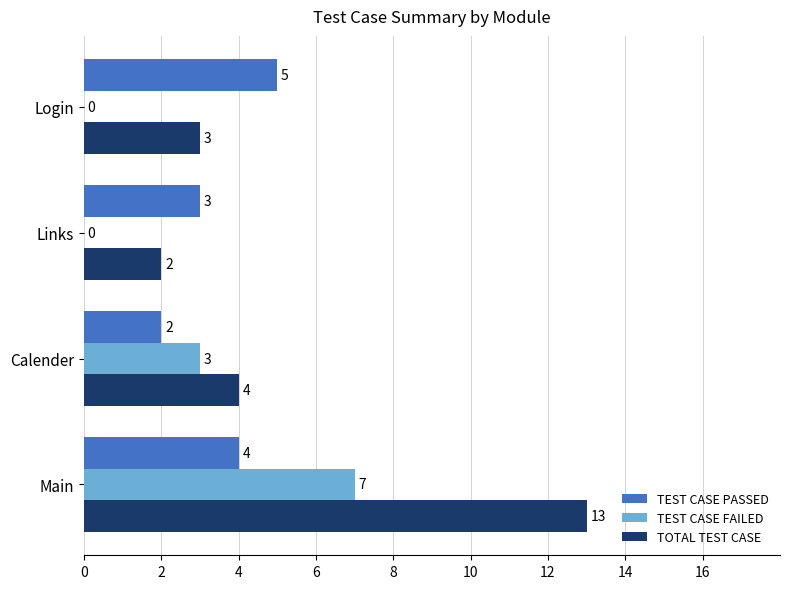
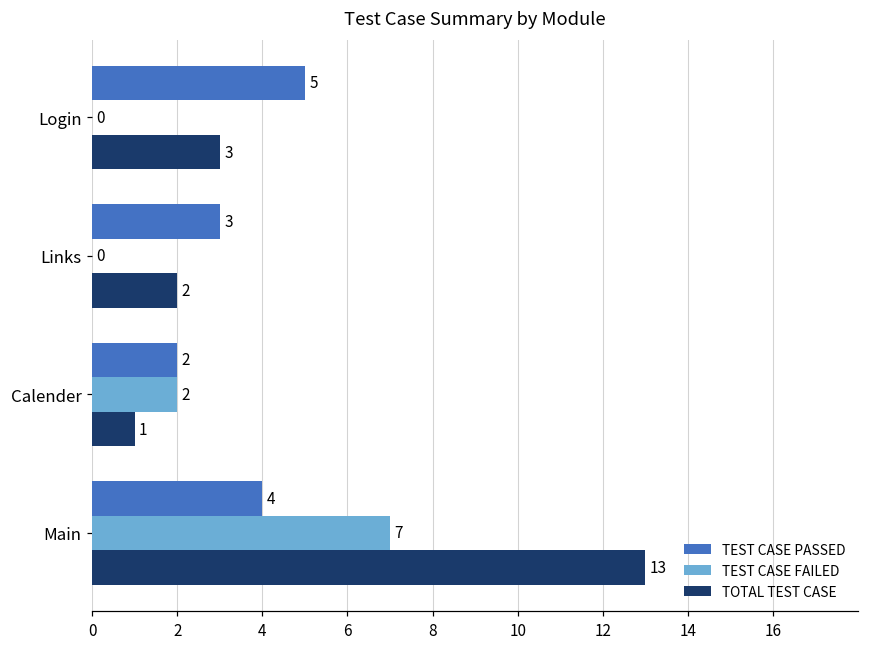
  {
    "TEST CASE PASSED": {
      "Login": 5,
      "Links": 3,
      "Calender": 2,
      "Main": 4
    },
    "TEST CASE FAILED": {
      "Login": 0,
      "Links": 0,
-     "Calender": 3,
+     "Calender": 2,
      "Main": 7
    },
    "TOTAL TEST CASE": {
      "Login": 3,
      "Links": 2,
-     "Calender": 4,
+     "Calender": 1,
      "Main": 13
    }
  }
